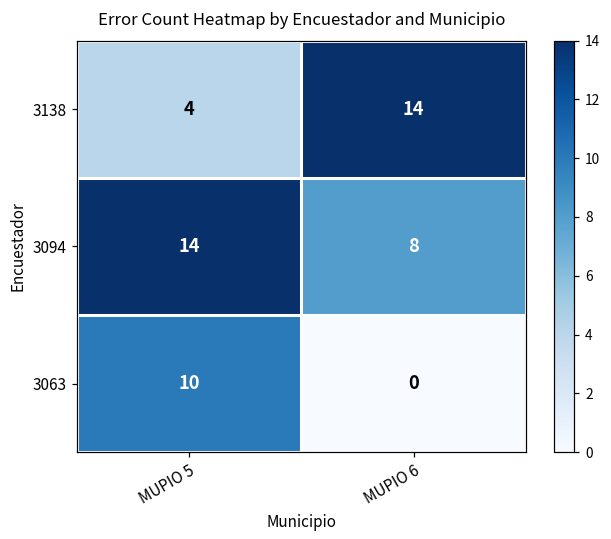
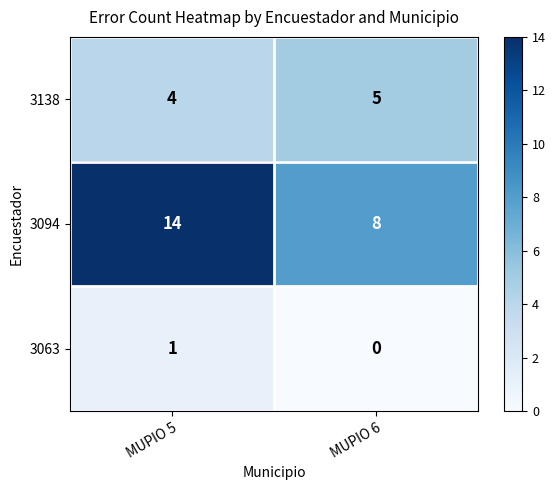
  {
    "3138": {
      "MUPIO 5": 4,
-     "MUPIO 6": 14
+     "MUPIO 6": 5
    },
    "3094": {
      "MUPIO 5": 14,
      "MUPIO 6": 8
    },
    "3063": {
-     "MUPIO 5": 10,
+     "MUPIO 5": 1,
      "MUPIO 6": 0
    }
  }
